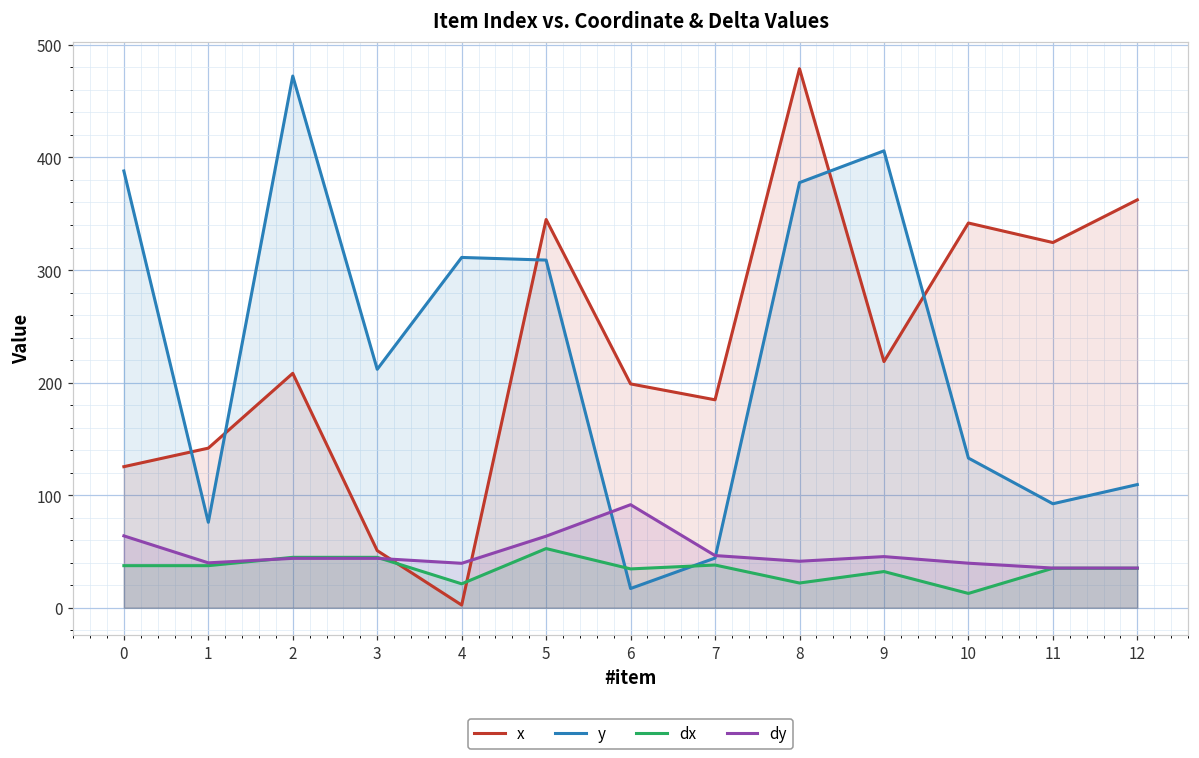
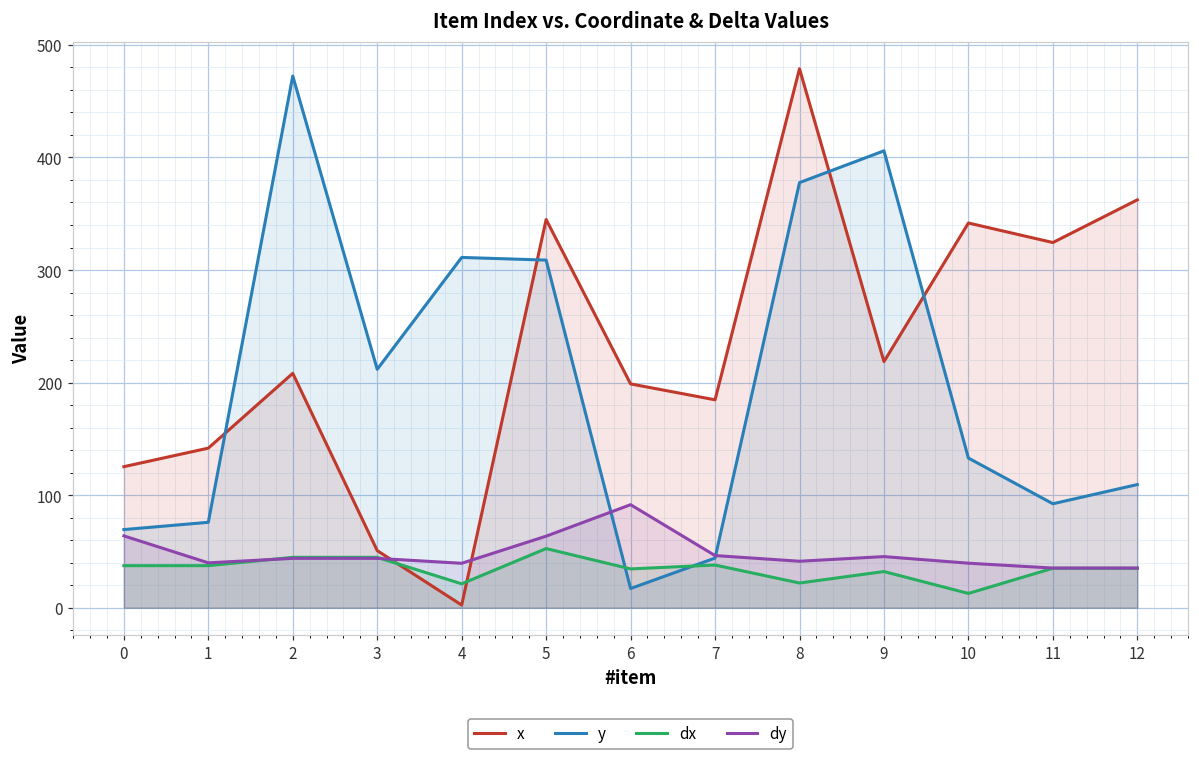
  {
    "x": {
      "0": 125,
      "1": 142,
      "2": 208,
      "3": 51,
      "4": 2,
      "5": 345,
      "6": 199,
      "7": 185,
      "8": 479,
      "9": 219,
      "10": 342,
      "11": 324,
      "12": 362
    },
    "y": {
-     "0": 388,
+     "0": 69,
      "1": 76,
      "2": 472,
      "3": 212,
      "4": 311,
      "5": 309,
      "6": 17,
      "8": 378,
      "9": 406,
      "10": 133,
      "11": 92,
      "12": 109
    },
    "dx": {
      "0": 37,
      "4": 21,
      "5": 53,
      "6": 34,
      "7": 38,
      "8": 22,
      "9": 32,
      "10": 13
    },
    "dy": {
      "0": 64,
      "4": 39,
      "5": 64,
      "6": 92,
      "8": 41,
      "9": 45,
      "10": 40
    }
  }
